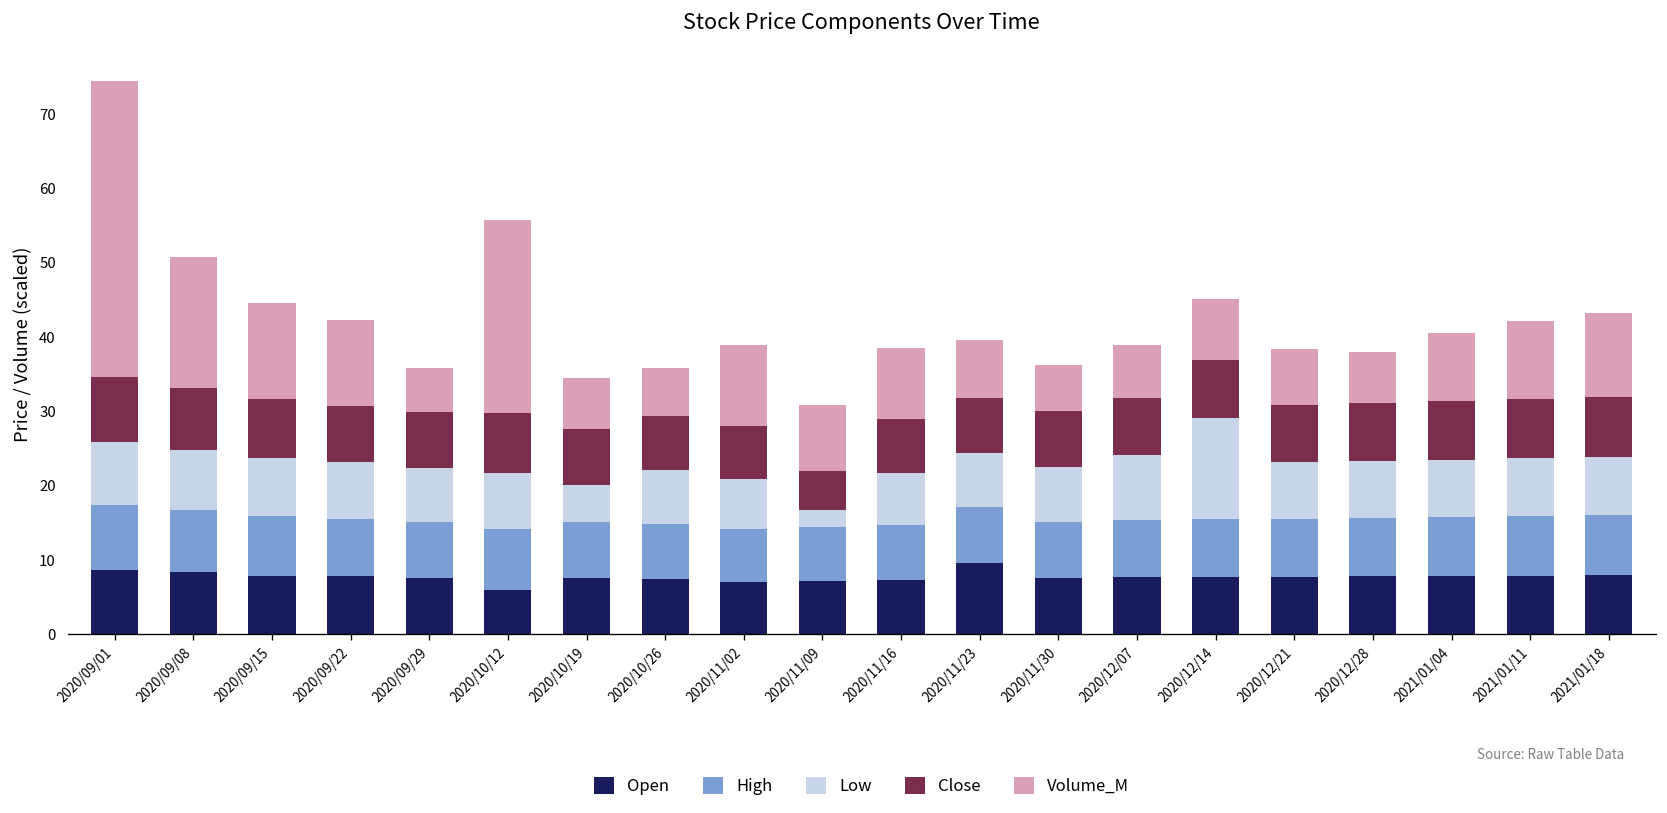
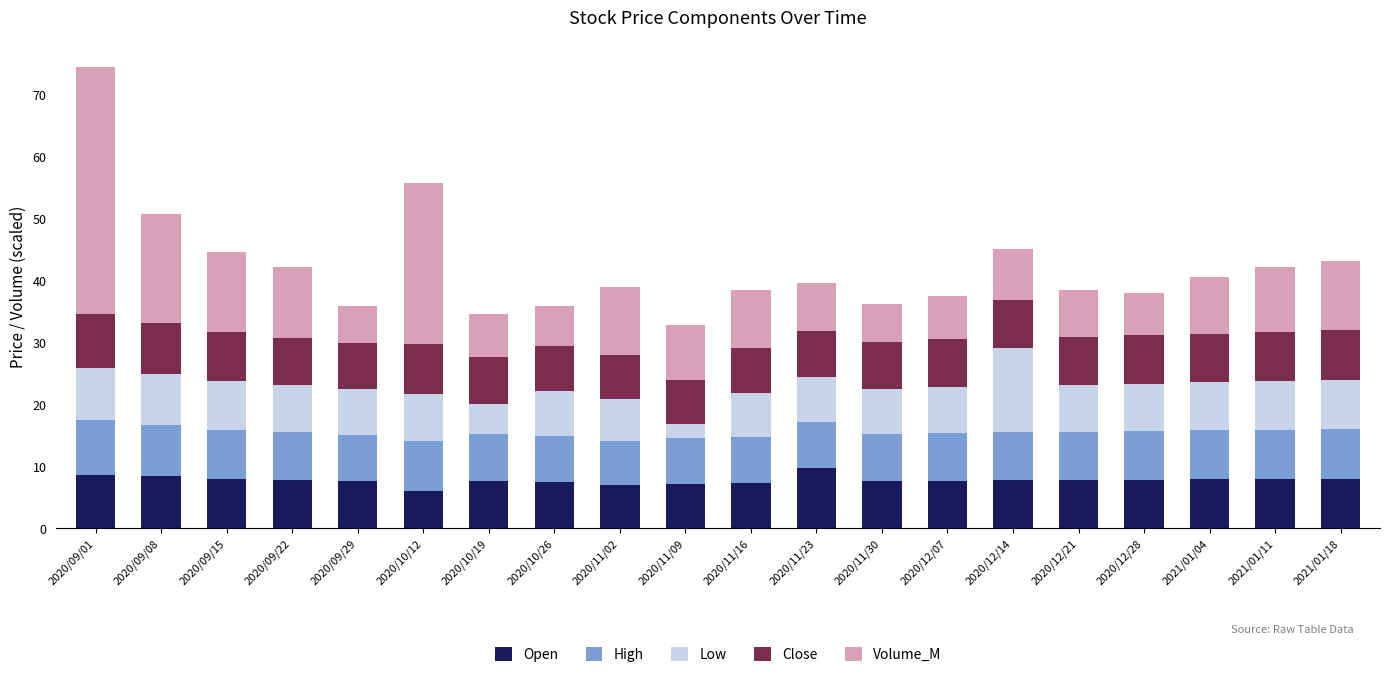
  {
    "Open": {
      "2020/09/01": 9,
      "2020/09/08": 8,
      "2020/09/15": 8,
      "2020/09/22": 8,
      "2020/09/29": 7,
      "2020/10/12": 6,
      "2020/10/19": 8,
      "2020/10/26": 7,
      "2020/11/02": 7,
      "2020/11/09": 7,
      "2020/11/16": 7,
      "2020/11/23": 10,
      "2020/11/30": 8,
      "2020/12/07": 8,
      "2020/12/14": 8,
      "2020/12/21": 8,
      "2020/12/28": 8,
      "2021/01/04": 8,
      "2021/01/11": 8,
      "2021/01/18": 8
    },
    "High": {
      "2020/09/01": 9,
      "2020/09/08": 8,
      "2020/09/15": 8,
      "2020/09/22": 8,
      "2020/09/29": 8,
      "2020/10/12": 8,
      "2020/10/19": 8,
      "2020/10/26": 7,
      "2020/11/02": 7,
      "2020/11/09": 7,
      "2020/11/16": 7,
      "2020/11/23": 8,
      "2020/11/30": 8,
      "2020/12/07": 8,
      "2020/12/14": 8,
      "2020/12/21": 8,
      "2020/12/28": 8,
      "2021/01/04": 8,
      "2021/01/11": 8,
      "2021/01/18": 8
    },
    "Low": {
      "2020/09/01": 8,
      "2020/09/08": 8,
      "2020/09/15": 8,
      "2020/09/22": 8,
      "2020/09/29": 7,
      "2020/10/12": 8,
      "2020/10/19": 5,
      "2020/10/26": 7,
      "2020/11/02": 7,
      "2020/11/09": 2,
      "2020/11/16": 7,
      "2020/11/23": 7,
      "2020/11/30": 7,
-     "2020/12/07": 9,
+     "2020/12/07": 7,
      "2020/12/14": 14,
      "2020/12/21": 8,
      "2020/12/28": 8,
      "2021/01/04": 8,
      "2021/01/11": 8,
      "2021/01/18": 8
    },
    "Close": {
      "2020/09/01": 9,
      "2020/09/08": 8,
      "2020/09/15": 8,
      "2020/09/22": 8,
      "2020/09/29": 7,
      "2020/10/12": 8,
      "2020/10/19": 8,
      "2020/10/26": 7,
      "2020/11/02": 7,
-     "2020/11/09": 5,
+     "2020/11/09": 7,
      "2020/11/16": 7,
      "2020/11/23": 7,
      "2020/11/30": 8,
      "2020/12/07": 8,
      "2020/12/14": 8,
      "2020/12/21": 8,
      "2020/12/28": 8,
      "2021/01/04": 8,
      "2021/01/11": 8,
      "2021/01/18": 8
    },
    "Volume_M": {
      "2020/09/01": 40,
      "2020/09/08": 18,
      "2020/09/15": 13,
      "2020/09/22": 11,
      "2020/09/29": 6,
      "2020/10/12": 26,
      "2020/10/19": 7,
      "2020/10/26": 6,
      "2020/11/02": 11,
      "2020/11/09": 9,
      "2020/11/16": 10,
      "2020/11/23": 8,
      "2020/11/30": 6,
      "2020/12/07": 7,
      "2020/12/14": 8,
      "2020/12/21": 8,
      "2020/12/28": 7,
      "2021/01/04": 9,
      "2021/01/11": 11,
      "2021/01/18": 11
    }
  }
